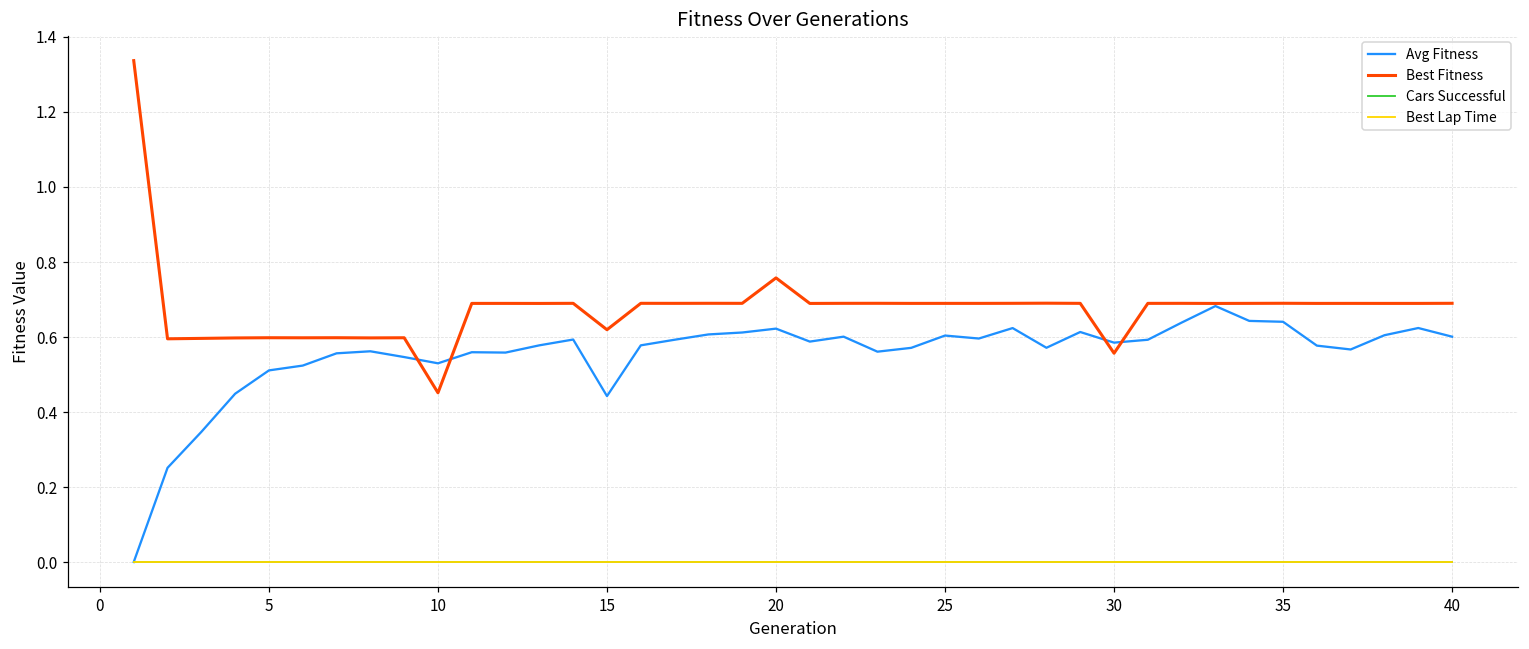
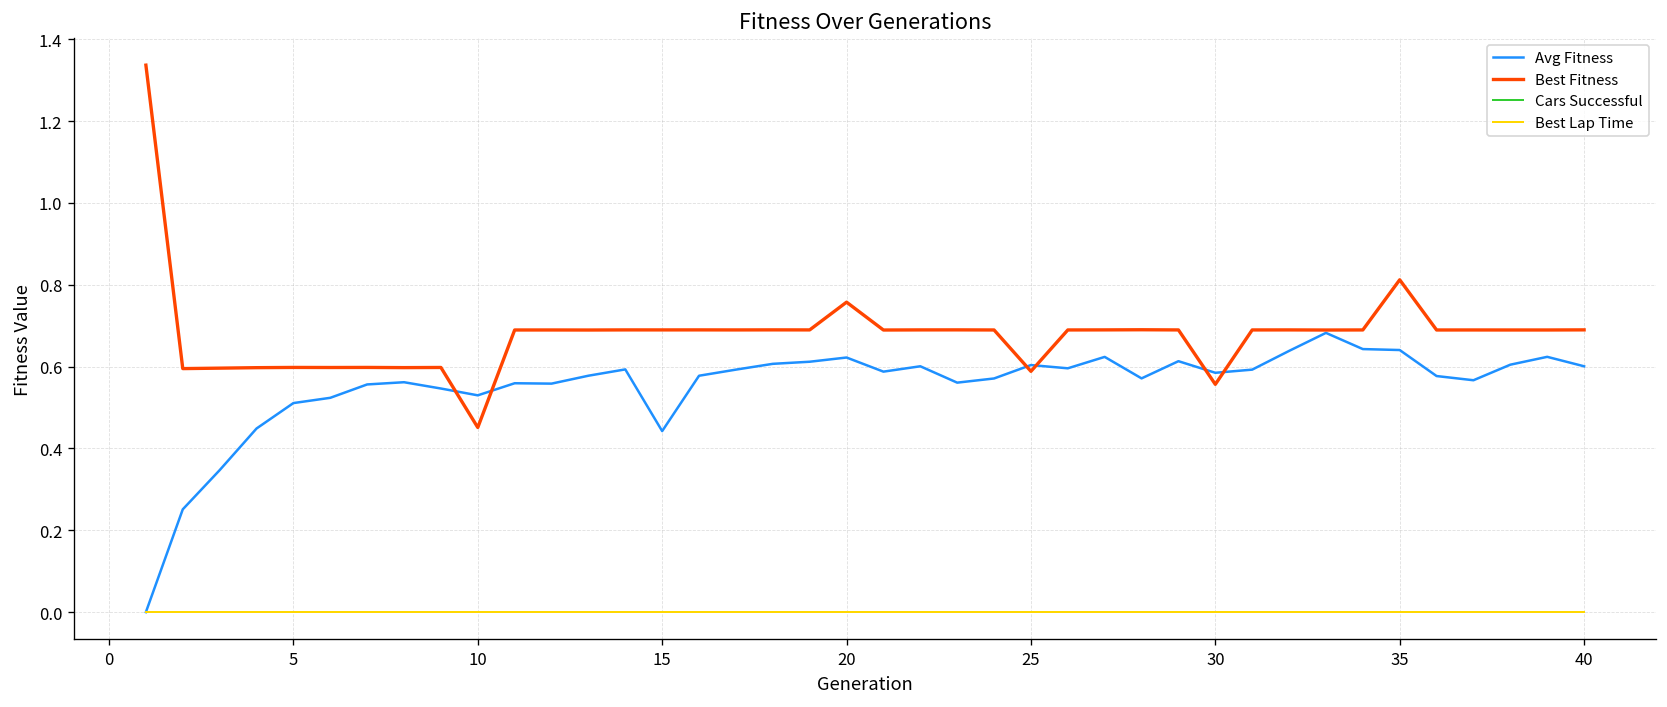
  {
    "Avg Fitness": {
      "5": 0.51,
      "10": 0.53,
      "15": 0.44,
      "20": 0.62,
      "25": 0.60,
      "30": 0.58,
      "35": 0.64,
      "40": 0.60
    },
    "Best Fitness": {
      "5": 0.60,
      "10": 0.45,
-     "15": 0.62,
+     "15": 0.69,
      "20": 0.76,
-     "25": 0.69,
+     "25": 0.59,
      "30": 0.56,
-     "35": 0.69,
+     "35": 0.81,
      "40": 0.69
    },
    "Best Lap Time": {
      "5": 0.00,
      "10": 0.00,
      "15": 0.00,
      "20": 0.00,
      "25": 0.00,
      "30": 0.00,
      "35": 0.00,
      "40": 0.00
    }
  }
